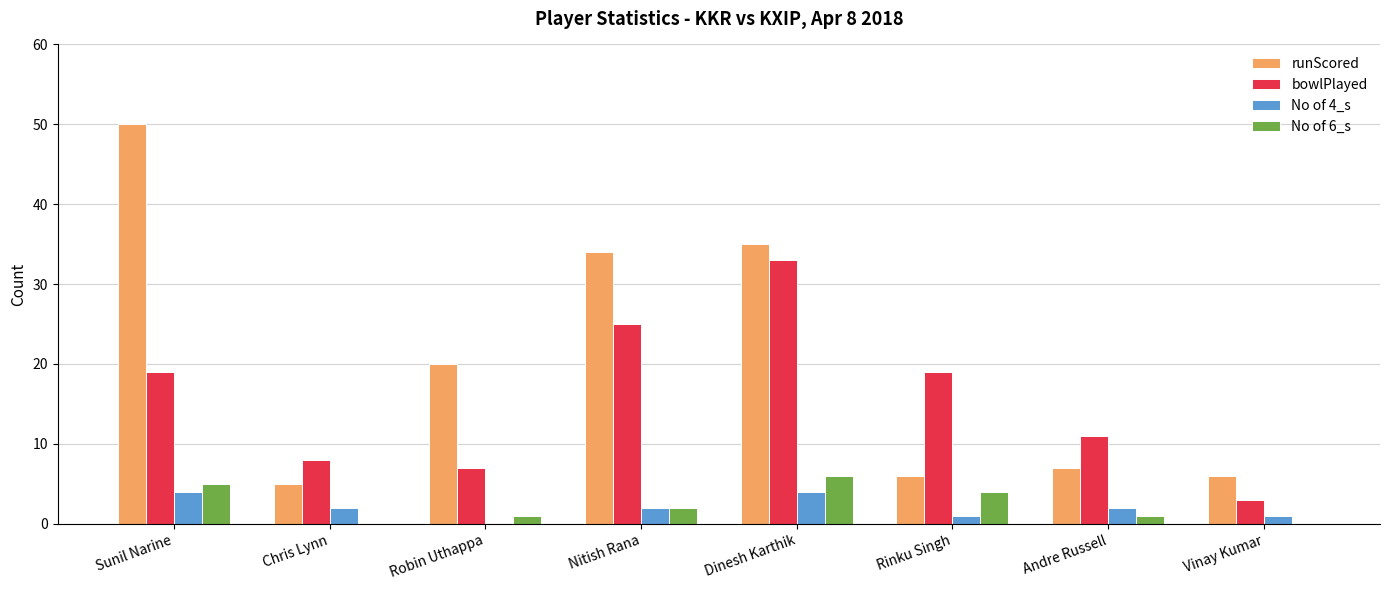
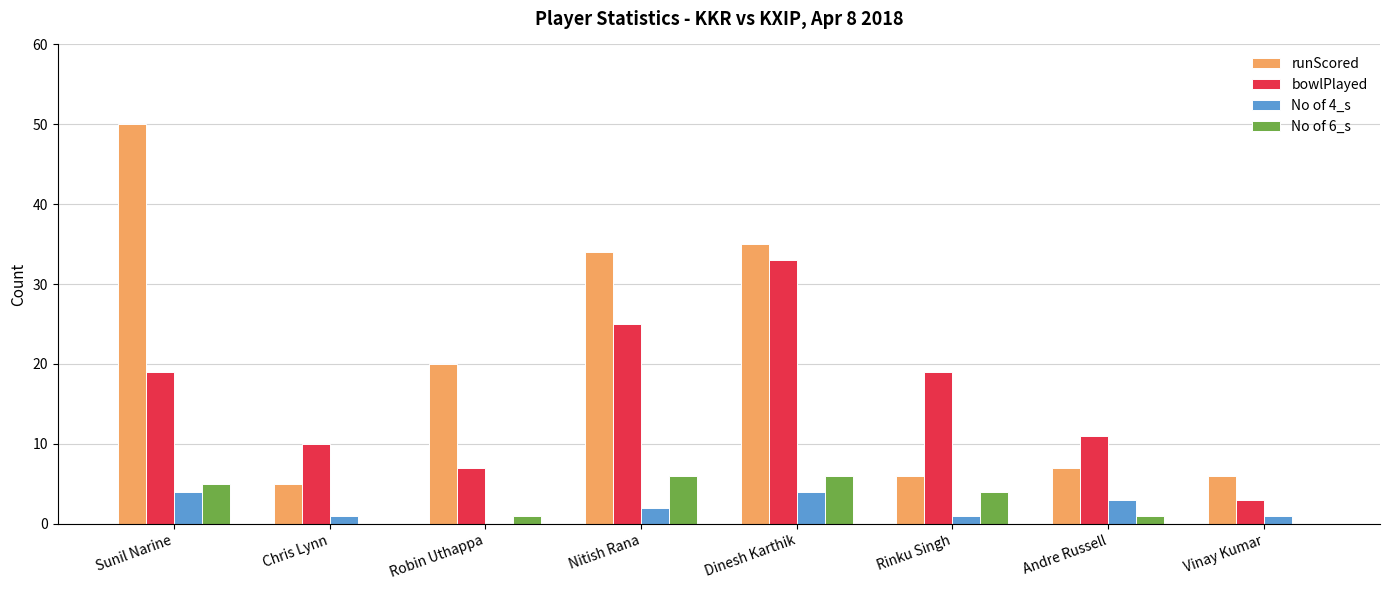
  {
    "runScored": {
      "Sunil Narine": 50,
      "Chris Lynn": 5,
      "Robin Uthappa": 20,
      "Nitish Rana": 34,
      "Dinesh Karthik": 35,
      "Rinku Singh": 6,
      "Andre Russell": 7,
      "Vinay Kumar": 6
    },
    "bowlPlayed": {
      "Sunil Narine": 19,
-     "Chris Lynn": 8,
+     "Chris Lynn": 10,
      "Robin Uthappa": 7,
      "Nitish Rana": 25,
      "Dinesh Karthik": 33,
      "Rinku Singh": 19,
      "Andre Russell": 11,
      "Vinay Kumar": 3
    },
    "No of 4_s": {
      "Sunil Narine": 4,
-     "Chris Lynn": 2,
+     "Chris Lynn": 1,
      "Robin Uthappa": 0,
      "Nitish Rana": 2,
      "Dinesh Karthik": 4,
      "Rinku Singh": 1,
-     "Andre Russell": 2,
+     "Andre Russell": 3,
      "Vinay Kumar": 1
    },
    "No of 6_s": {
      "Sunil Narine": 5,
      "Chris Lynn": 0,
      "Robin Uthappa": 1,
-     "Nitish Rana": 2,
+     "Nitish Rana": 6,
      "Dinesh Karthik": 6,
      "Rinku Singh": 4,
      "Andre Russell": 1,
      "Vinay Kumar": 0
    }
  }
